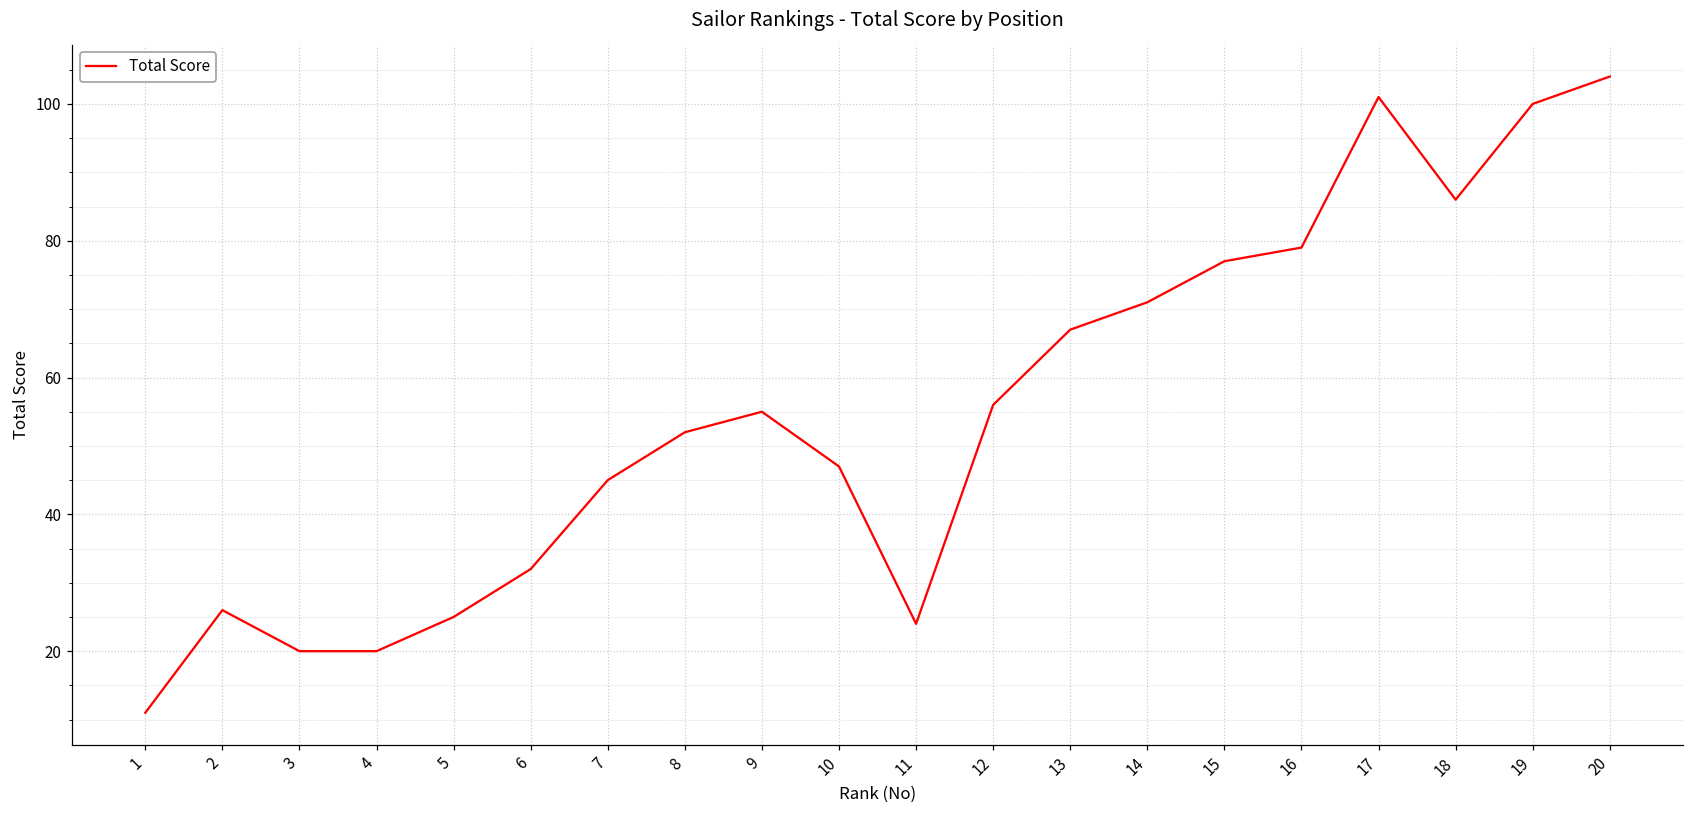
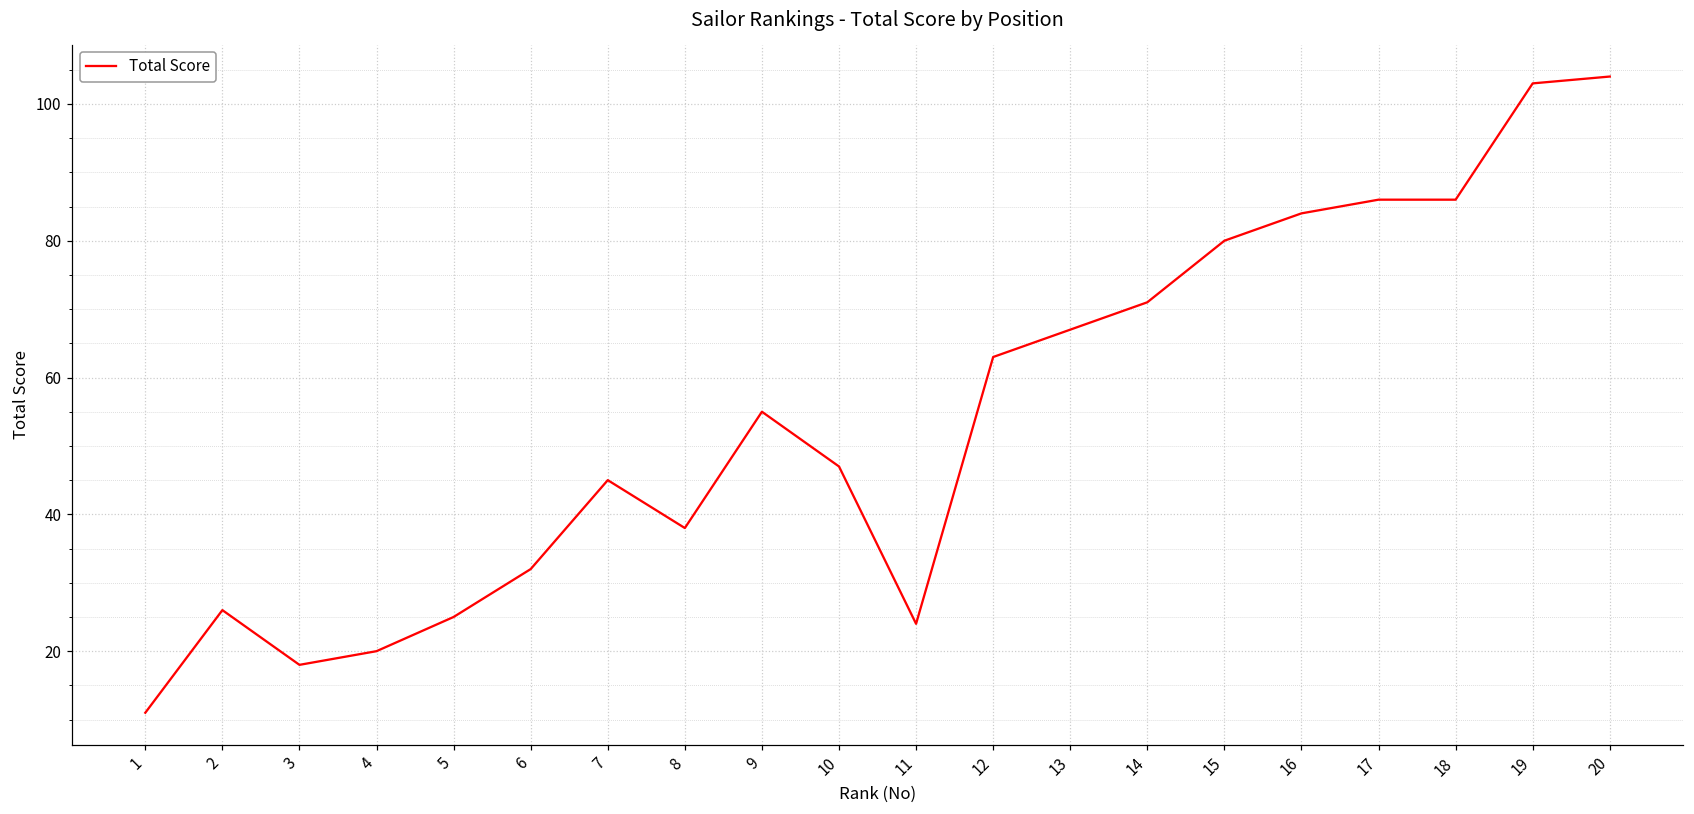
  {
    "1": 11,
    "2": 26,
-   "3": 20,
+   "3": 18,
    "4": 20,
    "5": 25,
    "6": 32,
    "7": 45,
-   "8": 52,
+   "8": 38,
    "9": 55,
    "10": 47,
    "11": 24,
-   "12": 56,
+   "12": 63,
    "13": 67,
    "14": 71,
-   "15": 77,
-   "16": 79,
-   "17": 101,
+   "15": 80,
+   "16": 84,
+   "17": 86,
    "18": 86,
-   "19": 100,
+   "19": 103,
    "20": 104
  }
